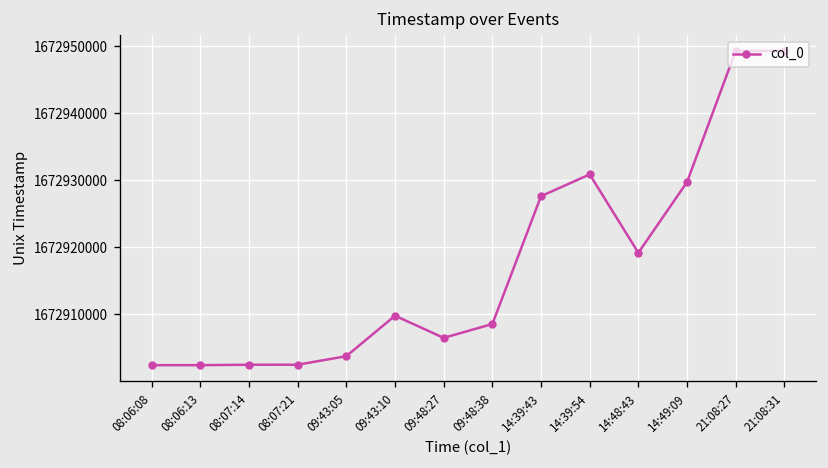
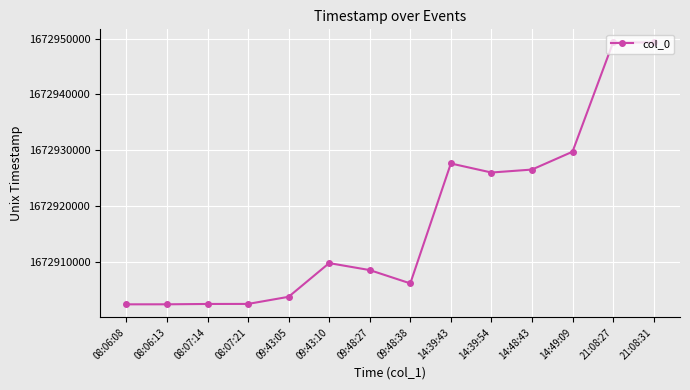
  {
    "08:06:08": 1672902000,
    "08:06:13": 1672902000,
    "08:07:14": 1672902000,
    "08:07:21": 1672902000,
    "09:43:05": 1672904000,
    "09:43:10": 1672910000,
-   "09:48:27": 1672906000,
-   "09:48:38": 1672909000,
+   "09:48:27": 1672909000,
+   "09:48:38": 1672906000,
    "14:39:43": 1672928000,
-   "14:39:54": 1672931000,
-   "14:48:43": 1672919000,
+   "14:39:54": 1672926000,
+   "14:48:43": 1672927000,
    "14:49:09": 1672930000
  }
